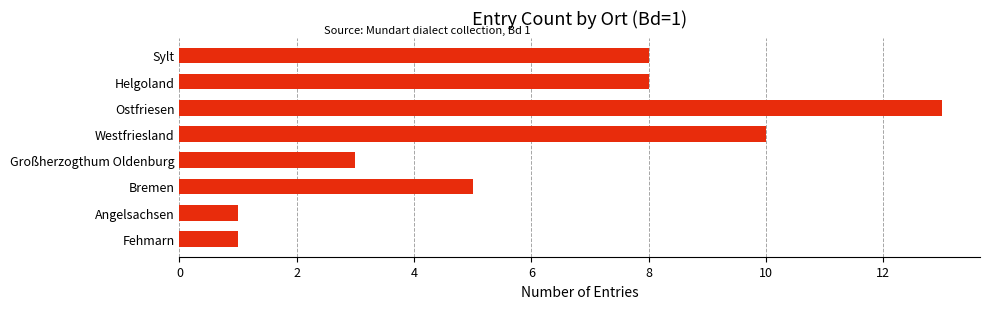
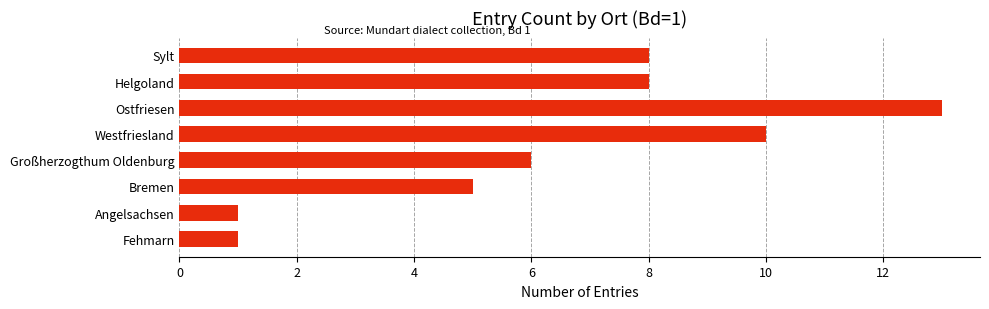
  {
    "Sylt": 8,
    "Helgoland": 8,
    "Ostfriesen": 13,
    "Westfriesland": 10,
-   "Großherzogthum Oldenburg": 3,
+   "Großherzogthum Oldenburg": 6,
    "Bremen": 5,
    "Angelsachsen": 1,
    "Fehmarn": 1
  }
